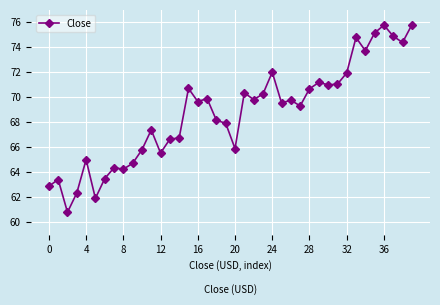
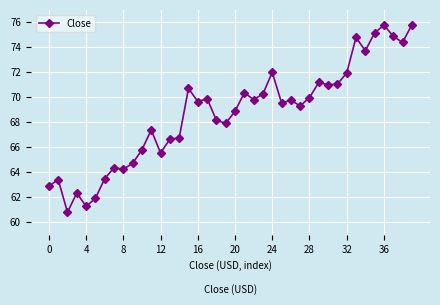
  {
    "0": 62.9,
-   "4": 65.0,
+   "4": 61.3,
    "8": 64.2,
    "12": 65.5,
    "16": 69.7,
-   "20": 65.9,
+   "20": 68.9,
    "24": 72.0,
-   "28": 70.7,
+   "28": 70.0,
    "32": 71.9,
    "36": 75.8
  }
